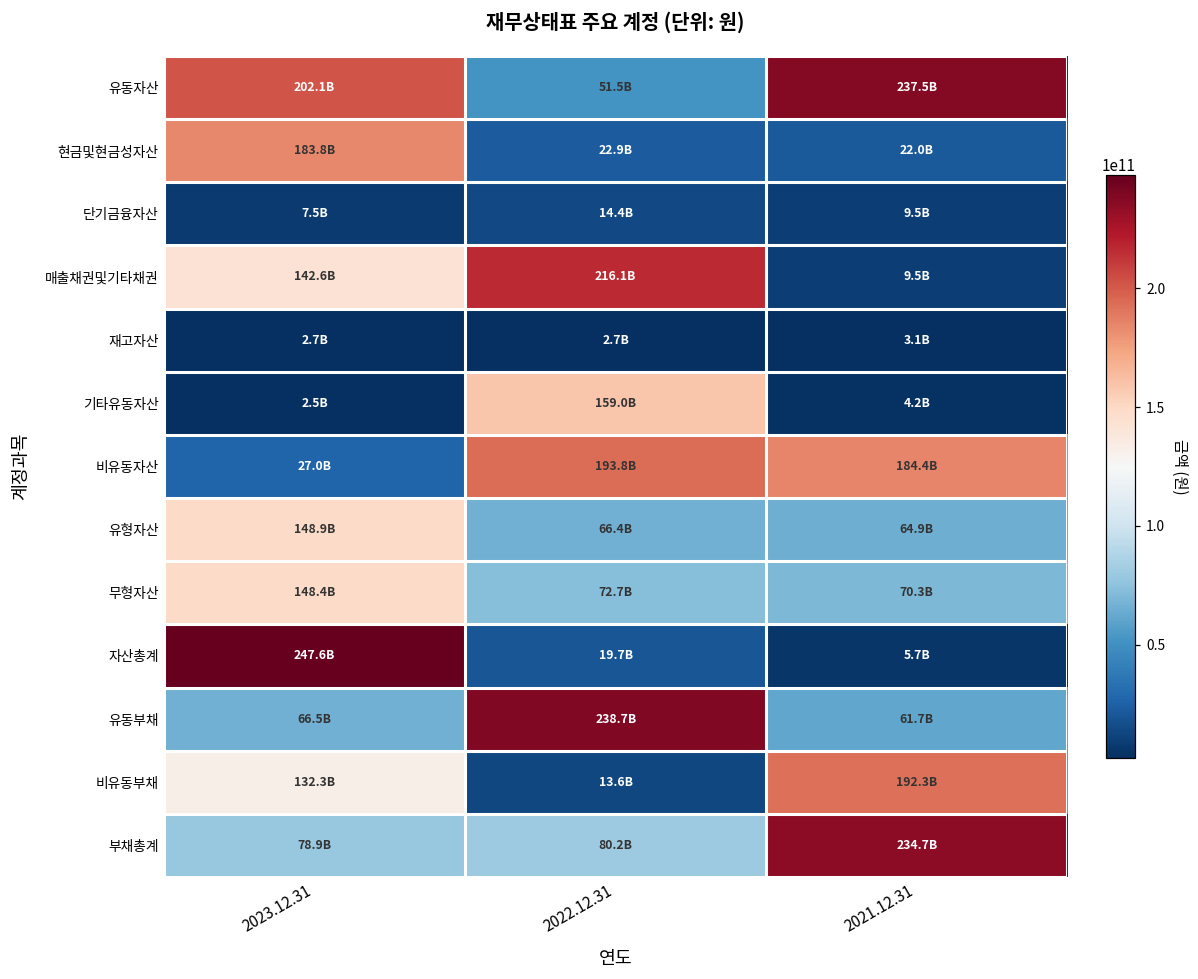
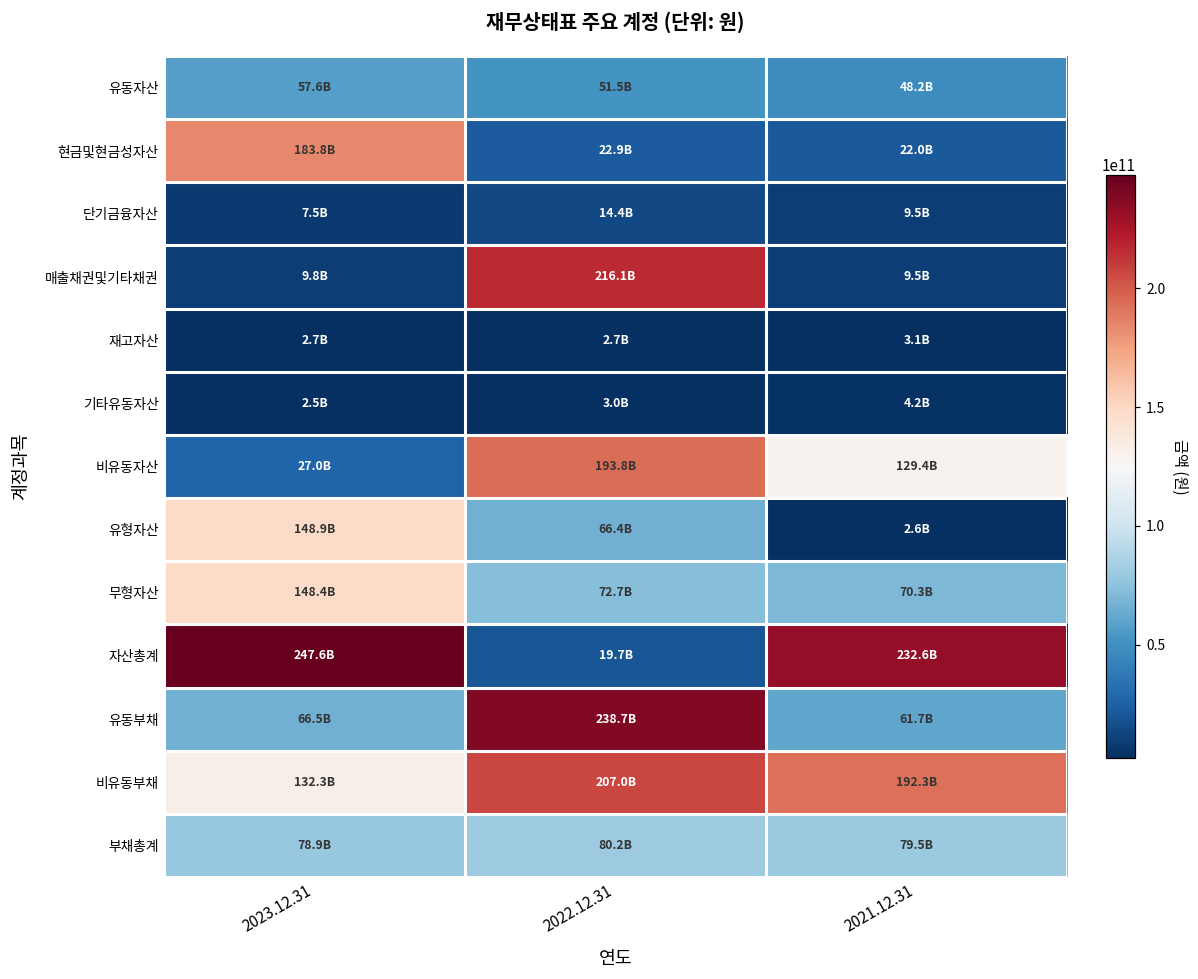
  {
    "유동자산": {
-     "2023.12.31": "202.1B",
+     "2023.12.31": "57.6B",
      "2022.12.31": "51.5B",
-     "2021.12.31": "237.5B"
+     "2021.12.31": "48.2B"
    },
    "현금및현금성자산": {
      "2023.12.31": "183.8B",
      "2022.12.31": "22.9B",
      "2021.12.31": "22.0B"
    },
    "단기금융자산": {
      "2023.12.31": "7.5B",
      "2022.12.31": "14.4B",
      "2021.12.31": "9.5B"
    },
    "매출채권및기타채권": {
-     "2023.12.31": "142.6B",
+     "2023.12.31": "9.8B",
      "2022.12.31": "216.1B",
      "2021.12.31": "9.5B"
    },
    "재고자산": {
      "2023.12.31": "2.7B",
      "2022.12.31": "2.7B",
      "2021.12.31": "3.1B"
    },
    "기타유동자산": {
      "2023.12.31": "2.5B",
-     "2022.12.31": "159.0B",
+     "2022.12.31": "3.0B",
      "2021.12.31": "4.2B"
    },
    "비유동자산": {
      "2023.12.31": "27.0B",
      "2022.12.31": "193.8B",
-     "2021.12.31": "184.4B"
+     "2021.12.31": "129.4B"
    },
    "유형자산": {
      "2023.12.31": "148.9B",
      "2022.12.31": "66.4B",
-     "2021.12.31": "64.9B"
+     "2021.12.31": "2.6B"
    },
    "무형자산": {
      "2023.12.31": "148.4B",
      "2022.12.31": "72.7B",
      "2021.12.31": "70.3B"
    },
    "자산총계": {
      "2023.12.31": "247.6B",
      "2022.12.31": "19.7B",
-     "2021.12.31": "5.7B"
+     "2021.12.31": "232.6B"
    },
    "유동부채": {
      "2023.12.31": "66.5B",
      "2022.12.31": "238.7B",
      "2021.12.31": "61.7B"
    },
    "비유동부채": {
      "2023.12.31": "132.3B",
-     "2022.12.31": "13.6B",
+     "2022.12.31": "207.0B",
      "2021.12.31": "192.3B"
    },
    "부채총계": {
      "2023.12.31": "78.9B",
      "2022.12.31": "80.2B",
-     "2021.12.31": "234.7B"
+     "2021.12.31": "79.5B"
    }
  }
